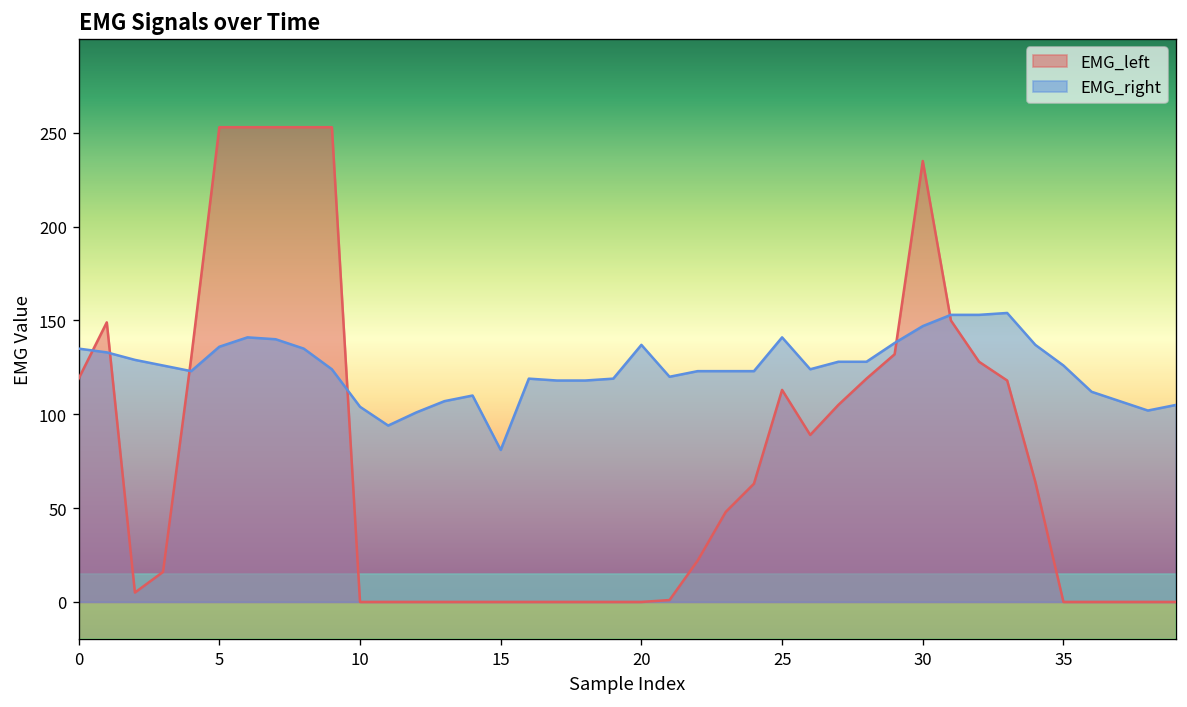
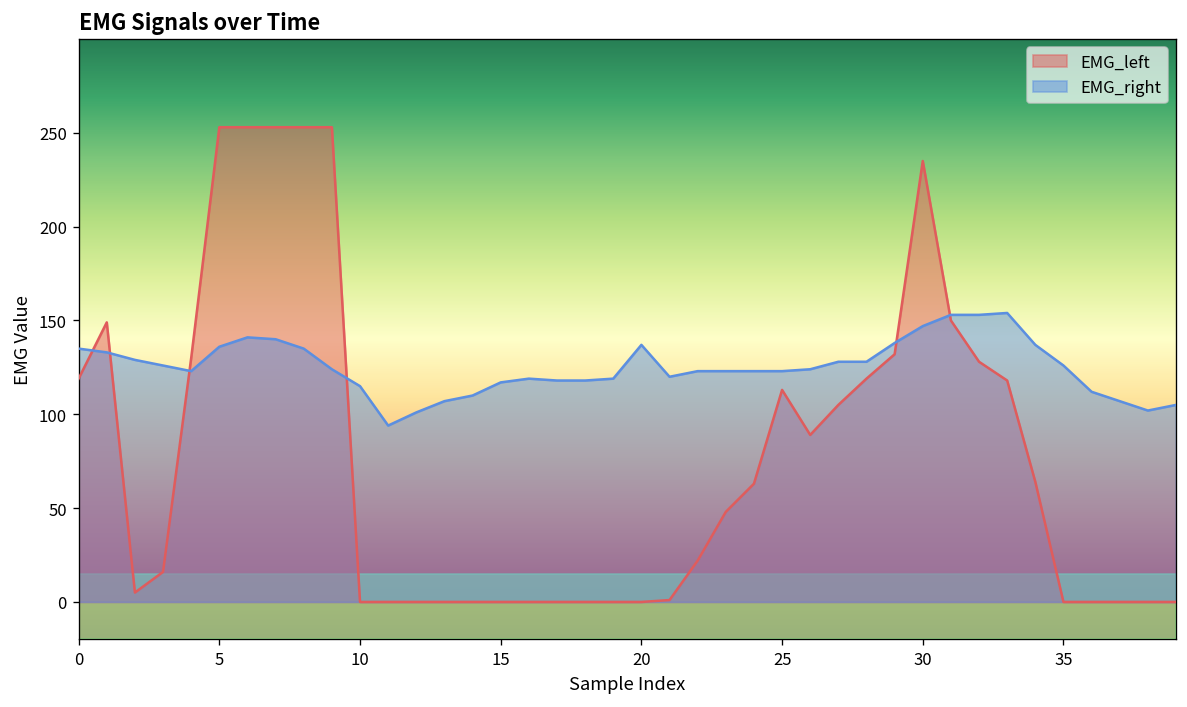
  {
    "EMG_left": {
      "0": 119,
      "5": 253,
      "10": 0,
      "15": 0,
      "20": 0,
      "25": 113,
      "30": 235,
      "35": 0
    },
    "EMG_right": {
      "0": 135,
      "5": 136,
-     "10": 104,
-     "15": 81,
+     "10": 115,
+     "15": 117,
      "20": 137,
-     "25": 141,
+     "25": 123,
      "30": 147,
      "35": 126
    }
  }
